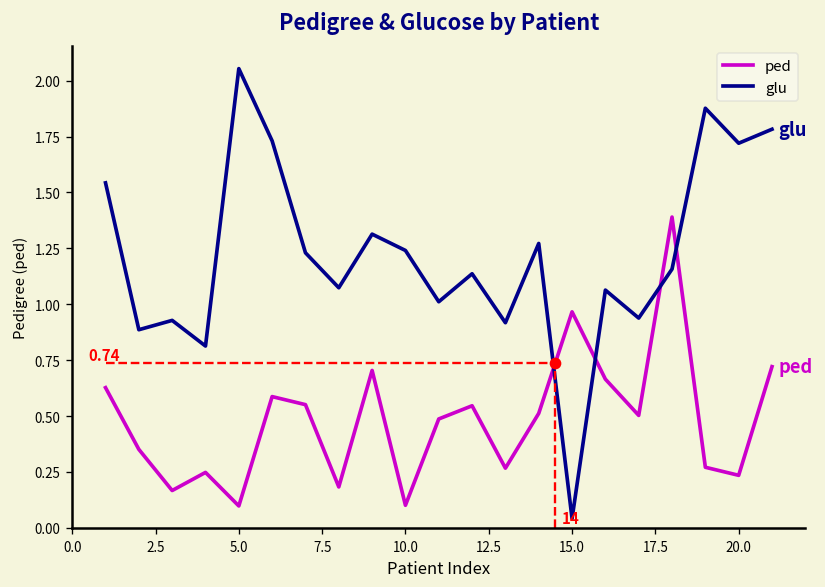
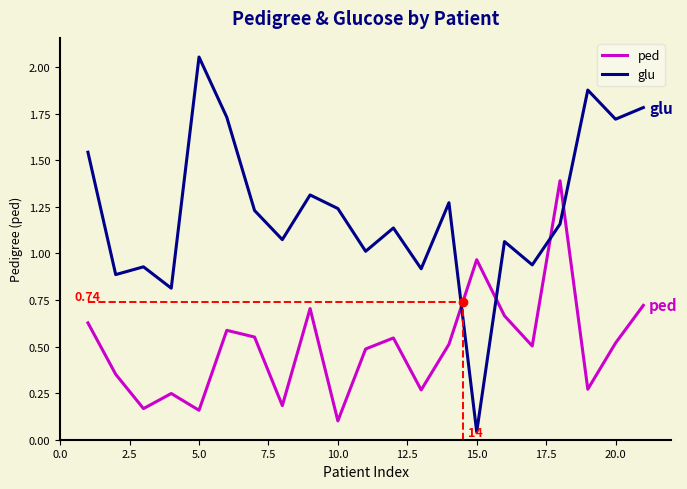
  {
    "ped": {
-     "5.0": 0.10,
+     "5.0": 0.16,
      "10.0": 0.10,
      "15.0": 0.97,
-     "20.0": 0.24
+     "20.0": 0.52
    },
    "glu": {
      "5.0": 2.05,
      "10.0": 1.24,
      "20.0": 1.72
    }
  }
